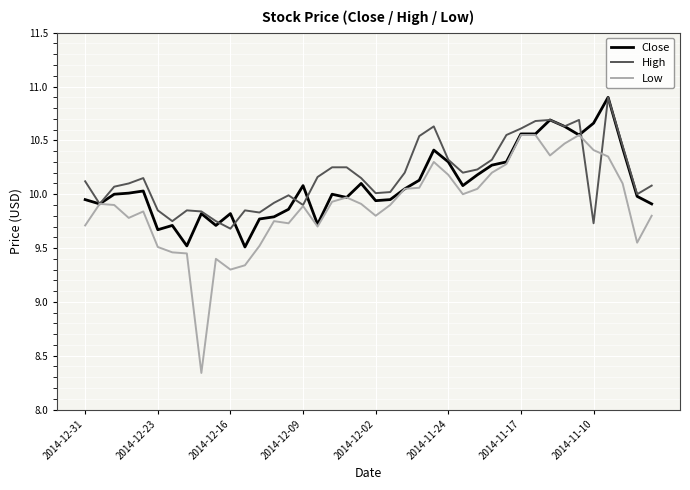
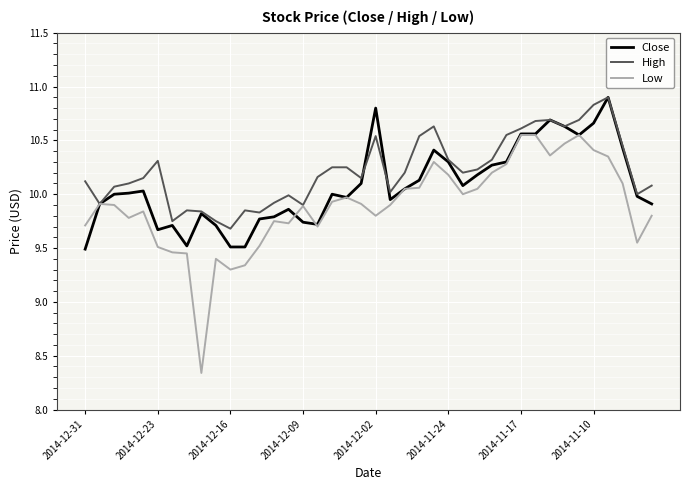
  {
    "Close": {
-     "2014-12-31": 9.95,
+     "2014-12-31": 9.49,
      "2014-12-23": 9.67,
-     "2014-12-16": 9.82,
-     "2014-12-09": 10.08,
-     "2014-12-02": 9.94,
+     "2014-12-16": 9.51,
+     "2014-12-09": 9.74,
+     "2014-12-02": 10.80,
      "2014-11-10": 10.66
    },
    "High": {
      "2014-12-31": 10.12,
-     "2014-12-23": 9.85,
+     "2014-12-23": 10.31,
      "2014-12-16": 9.68,
-     "2014-12-02": 10.01,
+     "2014-12-02": 10.54,
      "2014-11-17": 10.61,
-     "2014-11-10": 9.73
+     "2014-11-10": 10.83
    },
    "Low": {
      "2014-12-31": 9.71,
      "2014-12-23": 9.51,
      "2014-12-16": 9.30,
      "2014-12-02": 9.80,
      "2014-11-24": 10.18,
      "2014-11-10": 10.41
    }
  }
